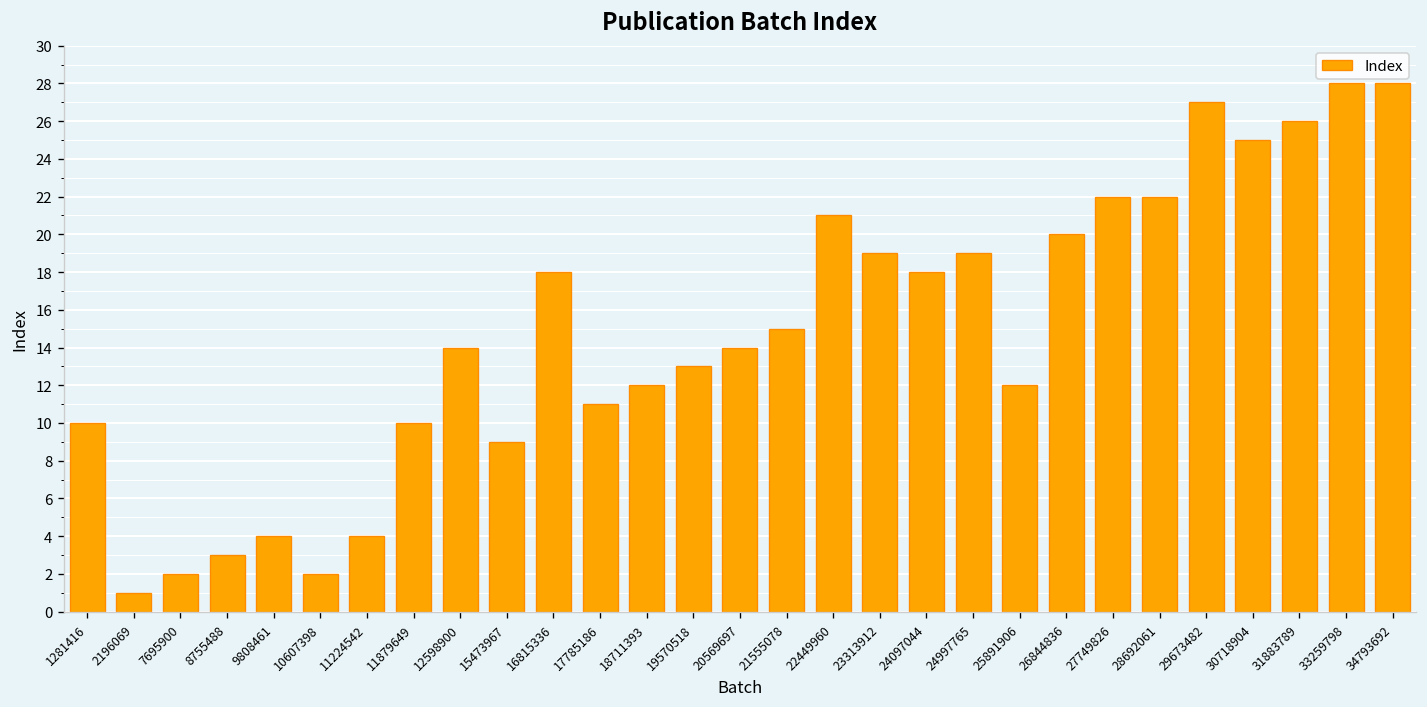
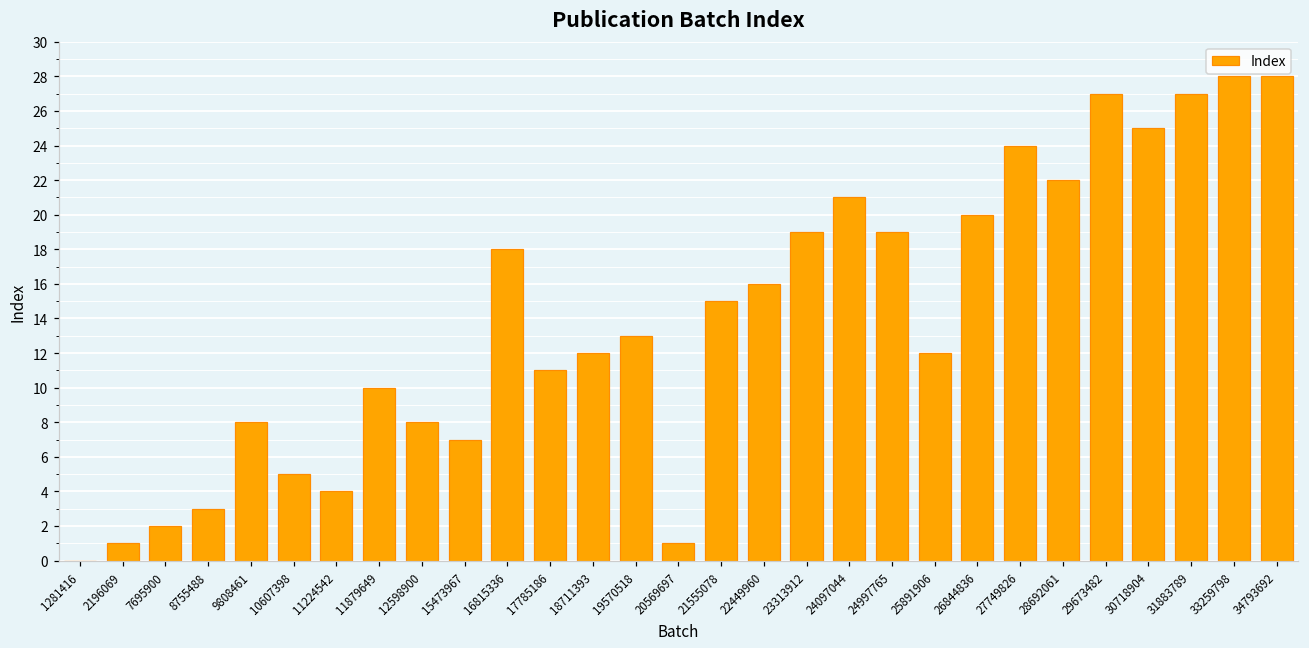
  {
-   "1281416": 10,
+   "1281416": 0,
    "2196069": 1,
    "7695900": 2,
    "8755488": 3,
-   "9808461": 4,
-   "10607398": 2,
+   "9808461": 8,
+   "10607398": 5,
    "11224542": 4,
    "11879649": 10,
-   "12598900": 14,
-   "15473967": 9,
+   "12598900": 8,
+   "15473967": 7,
    "16815336": 18,
    "17785186": 11,
    "18711393": 12,
    "19570518": 13,
-   "20569697": 14,
+   "20569697": 1,
    "21555078": 15,
-   "22449960": 21,
+   "22449960": 16,
    "23313912": 19,
-   "24097044": 18,
+   "24097044": 21,
    "24997765": 19,
    "25891906": 12,
    "26844836": 20,
-   "27749826": 22,
+   "27749826": 24,
    "28692061": 22,
    "29673482": 27,
    "30718904": 25,
-   "31883789": 26,
+   "31883789": 27,
    "33259798": 28,
    "34793692": 28
  }
